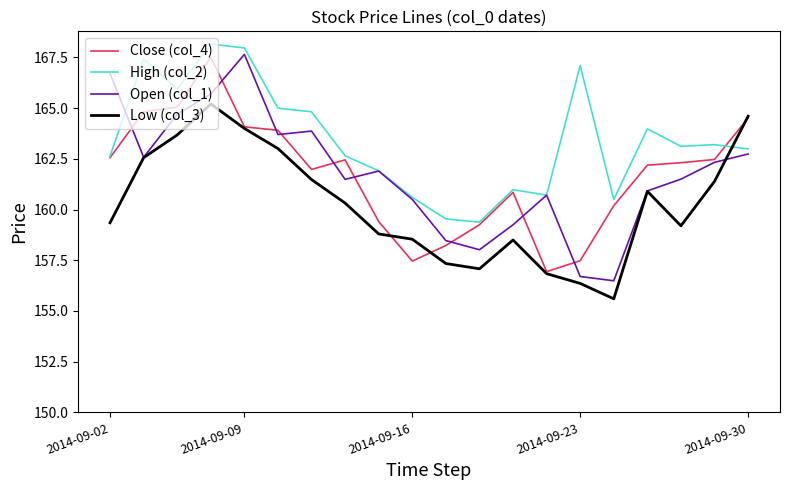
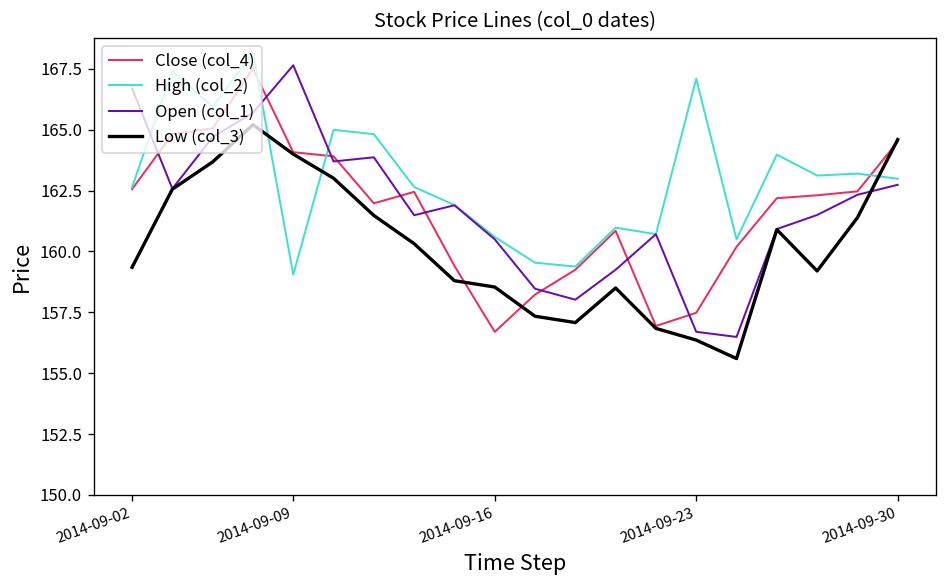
  {
    "Close (col_4)": {
-     "2014-09-16": 157.5,
+     "2014-09-16": 156.7,
      "2014-09-23": 157.5
    },
    "High (col_2)": {
-     "2014-09-09": 168.0,
+     "2014-09-09": 159.1,
      "2014-09-23": 167.1,
      "2014-09-30": 163.0
    },
    "Open (col_1)": {
      "2014-09-09": 167.7,
      "2014-09-23": 156.7,
      "2014-09-30": 162.7
    },
    "Low (col_3)": {
      "2014-09-02": 159.4,
      "2014-09-16": 158.5,
      "2014-09-23": 156.4
    }
  }
